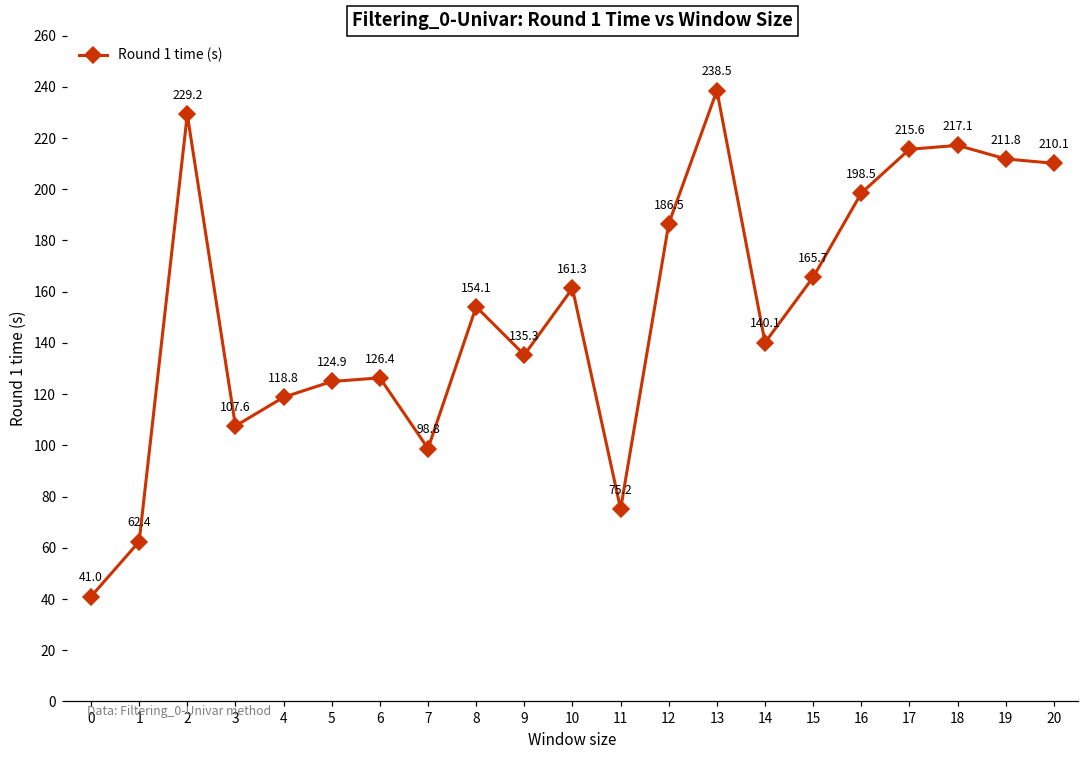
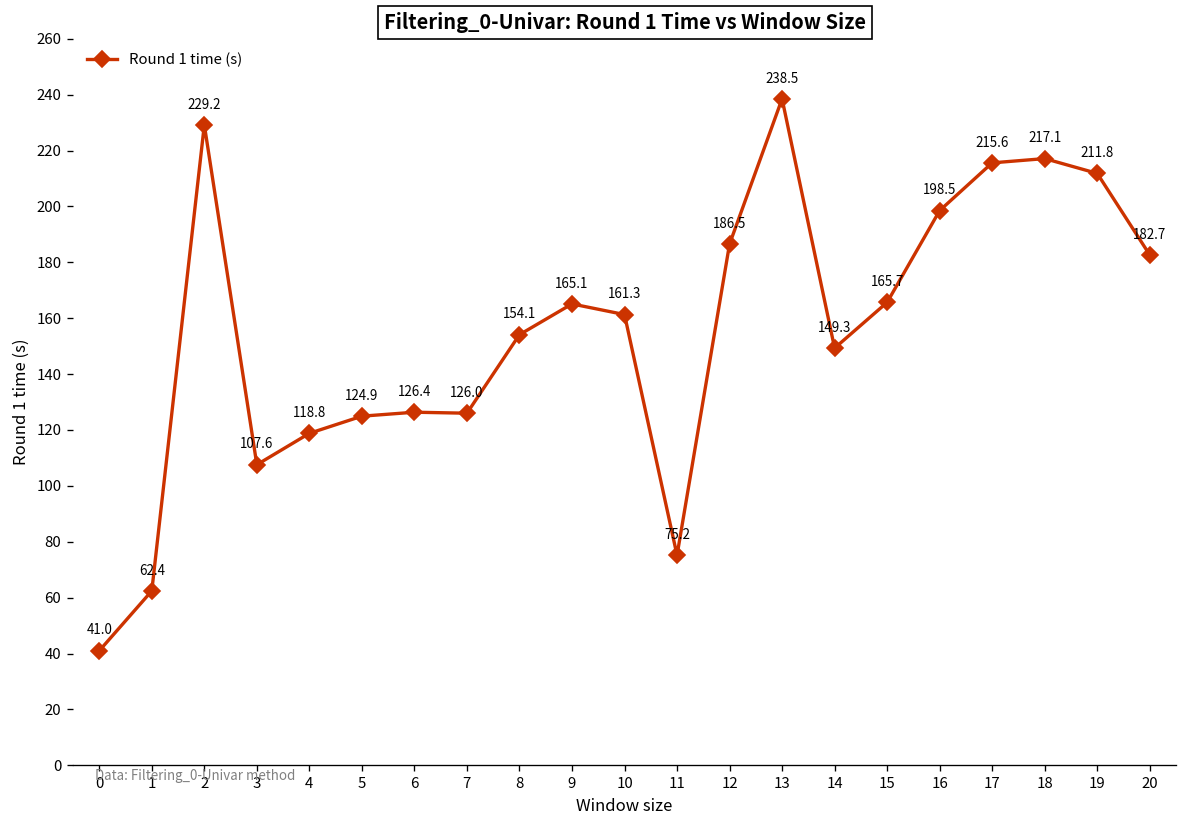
  {
    "0": 41.0,
    "1": 62.4,
    "2": 229.2,
    "3": 107.6,
    "4": 118.8,
    "5": 124.9,
    "6": 126.4,
-   "7": 98.8,
+   "7": 126.0,
    "8": 154.1,
-   "9": 135.3,
+   "9": 165.1,
    "10": 161.3,
    "11": 75.2,
    "12": 186.5,
    "13": 238.5,
-   "14": 140.1,
+   "14": 149.3,
    "15": 165.7,
    "16": 198.5,
    "17": 215.6,
    "18": 217.1,
    "19": 211.8,
-   "20": 210.1
+   "20": 182.7
  }
